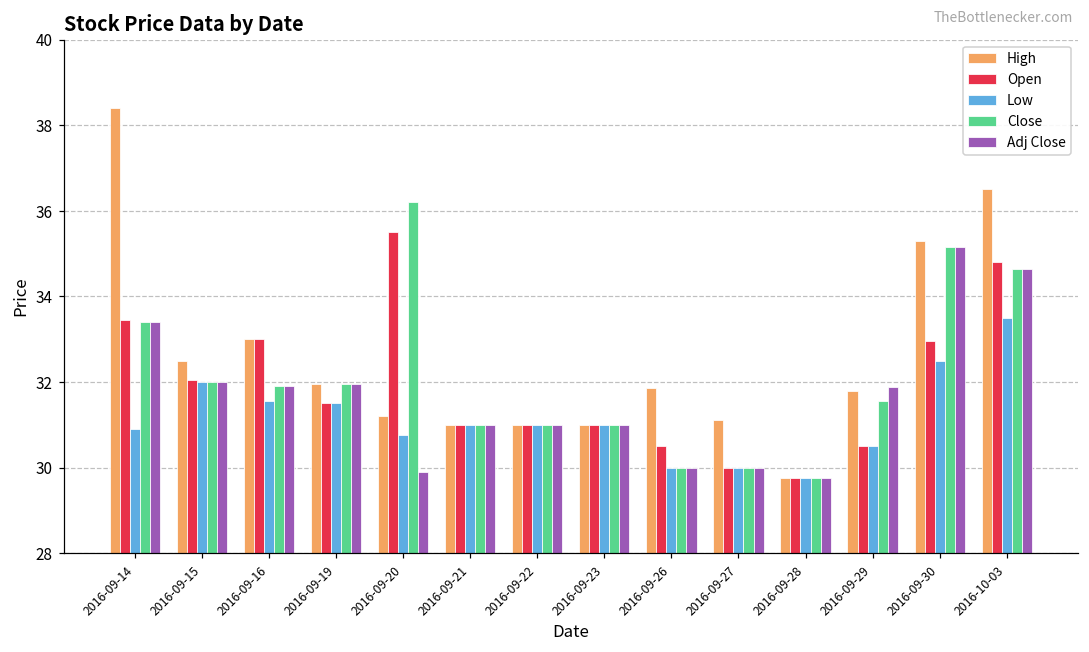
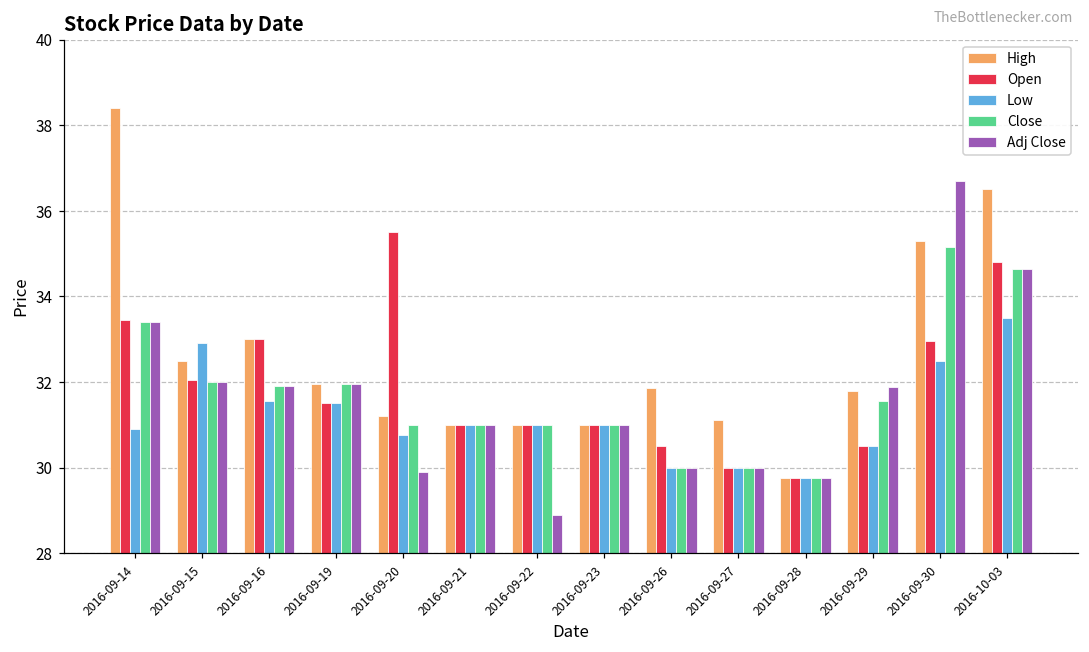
  {
    "High": {
      "2016-09-14": 38.4,
      "2016-09-15": 32.5,
      "2016-09-16": 33.0,
      "2016-09-19": 32.0,
      "2016-09-20": 31.2,
      "2016-09-21": 31.0,
      "2016-09-22": 31.0,
      "2016-09-23": 31.0,
      "2016-09-26": 31.9,
      "2016-09-27": 31.1,
      "2016-09-28": 29.8,
      "2016-09-29": 31.8,
      "2016-09-30": 35.3,
      "2016-10-03": 36.5
    },
    "Open": {
      "2016-09-14": 33.5,
      "2016-09-15": 32.0,
      "2016-09-16": 33.0,
      "2016-09-19": 31.5,
      "2016-09-20": 35.5,
      "2016-09-21": 31.0,
      "2016-09-22": 31.0,
      "2016-09-23": 31.0,
      "2016-09-26": 30.5,
      "2016-09-27": 30.0,
      "2016-09-28": 29.8,
      "2016-09-29": 30.5,
      "2016-09-30": 33.0,
      "2016-10-03": 34.8
    },
    "Low": {
      "2016-09-14": 30.9,
-     "2016-09-15": 32.0,
+     "2016-09-15": 32.9,
      "2016-09-16": 31.5,
      "2016-09-19": 31.5,
      "2016-09-20": 30.8,
      "2016-09-21": 31.0,
      "2016-09-22": 31.0,
      "2016-09-23": 31.0,
      "2016-09-26": 30.0,
      "2016-09-27": 30.0,
      "2016-09-28": 29.8,
      "2016-09-29": 30.5,
      "2016-09-30": 32.5,
      "2016-10-03": 33.5
    },
    "Close": {
      "2016-09-14": 33.4,
      "2016-09-15": 32.0,
      "2016-09-16": 31.9,
      "2016-09-19": 32.0,
-     "2016-09-20": 36.2,
+     "2016-09-20": 31.0,
      "2016-09-21": 31.0,
      "2016-09-22": 31.0,
      "2016-09-23": 31.0,
      "2016-09-26": 30.0,
      "2016-09-27": 30.0,
      "2016-09-28": 29.8,
      "2016-09-29": 31.5,
      "2016-09-30": 35.2,
      "2016-10-03": 34.7
    },
    "Adj Close": {
      "2016-09-14": 33.4,
      "2016-09-15": 32.0,
      "2016-09-16": 31.9,
      "2016-09-19": 32.0,
      "2016-09-20": 29.9,
      "2016-09-21": 31.0,
-     "2016-09-22": 31.0,
+     "2016-09-22": 28.9,
      "2016-09-23": 31.0,
      "2016-09-26": 30.0,
      "2016-09-27": 30.0,
      "2016-09-28": 29.8,
      "2016-09-29": 31.9,
-     "2016-09-30": 35.2,
+     "2016-09-30": 36.7,
      "2016-10-03": 34.7
    }
  }
